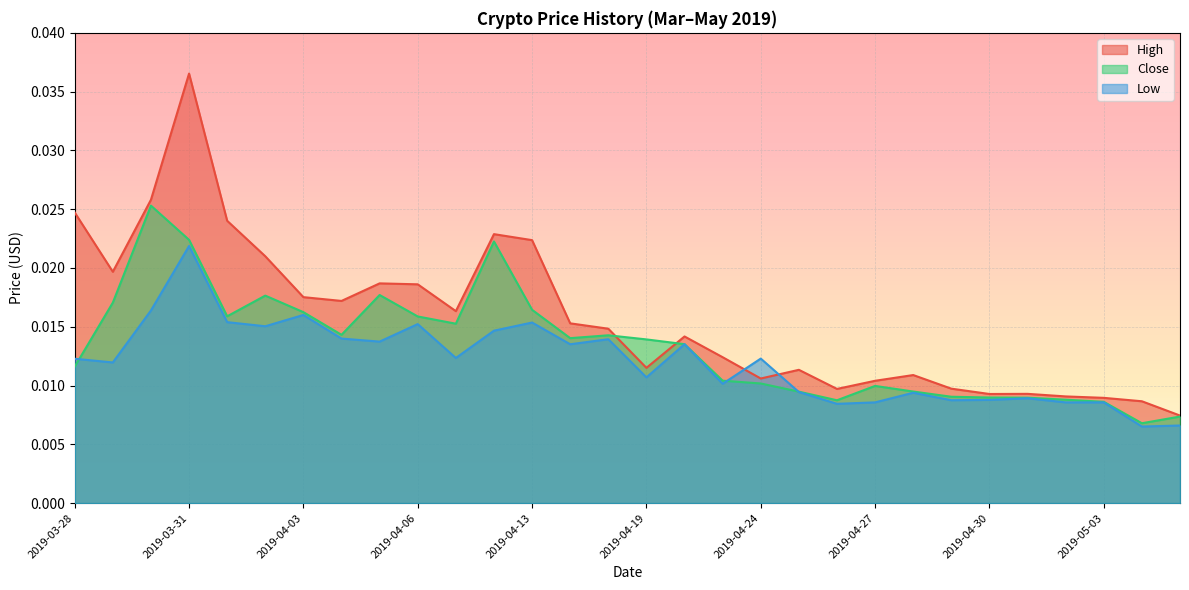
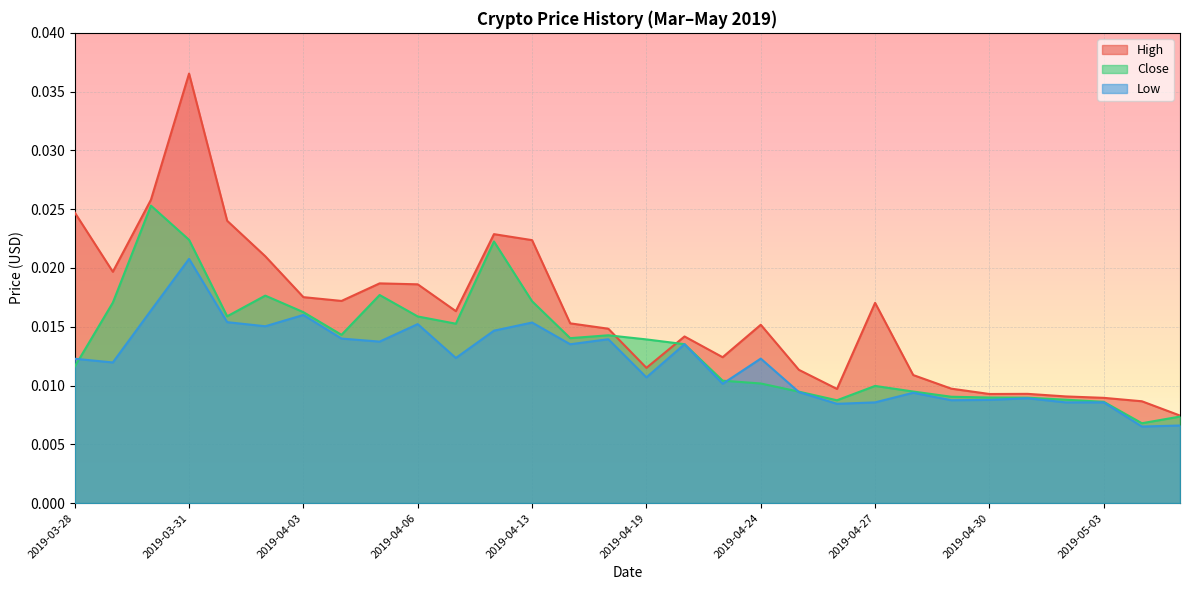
  {
    "High": {
      "2019-03-28": 0.0247,
      "2019-03-31": 0.0365,
      "2019-04-03": 0.0175,
      "2019-04-06": 0.0186,
      "2019-04-13": 0.0224,
      "2019-04-19": 0.0115,
-     "2019-04-24": 0.0106,
-     "2019-04-27": 0.0104,
+     "2019-04-24": 0.0152,
+     "2019-04-27": 0.0170,
      "2019-04-30": 0.0093,
      "2019-05-03": 0.0090
    },
    "Close": {
      "2019-03-28": 0.0116,
      "2019-03-31": 0.0224,
      "2019-04-03": 0.0162,
      "2019-04-06": 0.0159,
-     "2019-04-13": 0.0164,
+     "2019-04-13": 0.0172,
      "2019-04-19": 0.0139,
      "2019-04-24": 0.0102,
      "2019-04-27": 0.0100
    },
    "Low": {
      "2019-03-28": 0.0123,
-     "2019-03-31": 0.0219,
+     "2019-03-31": 0.0208,
      "2019-04-03": 0.0160,
      "2019-04-06": 0.0152,
      "2019-04-13": 0.0154,
      "2019-04-19": 0.0107,
      "2019-04-24": 0.0123,
      "2019-04-27": 0.0086
    }
  }
